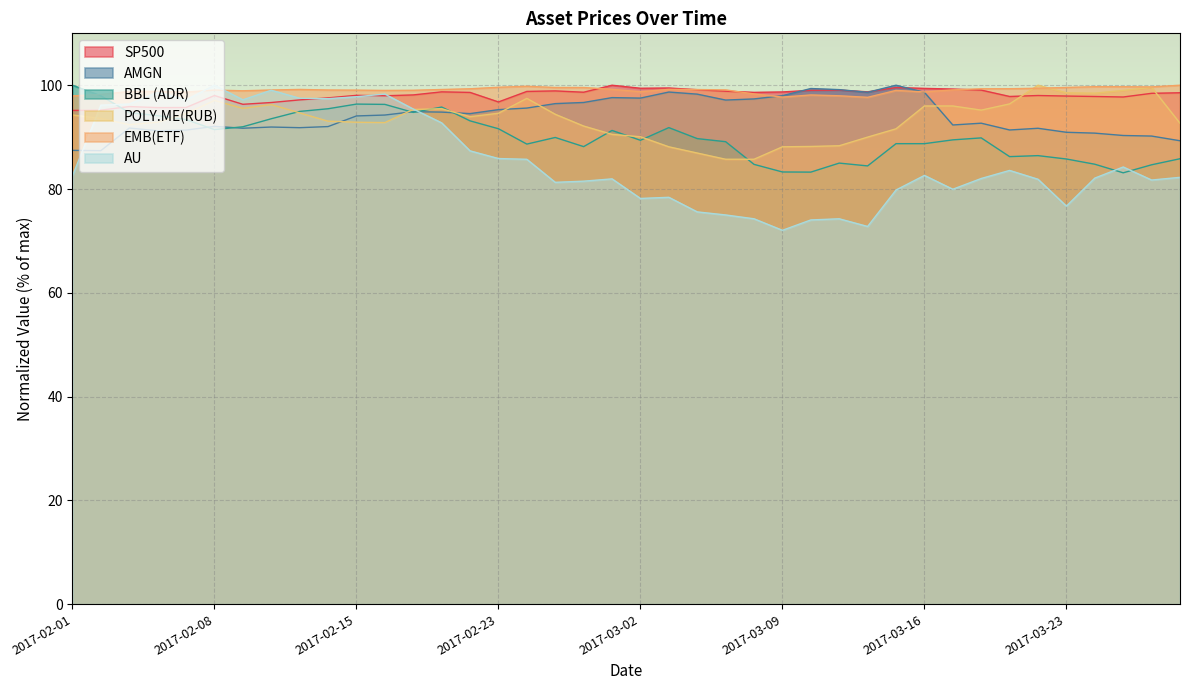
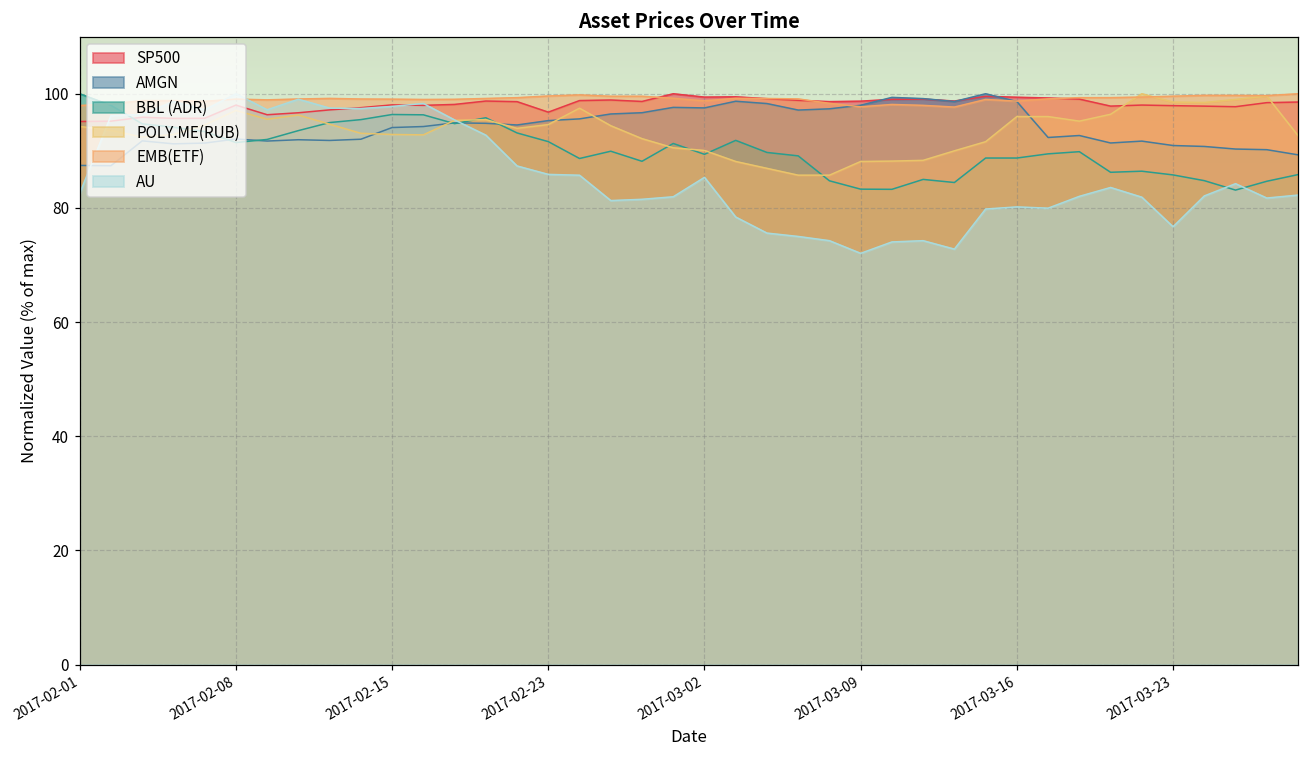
  {
    "SP500": {
      "2017-02-01": 95,
      "2017-02-23": 97,
      "2017-03-02": 99,
      "2017-03-09": 99,
      "2017-03-16": 99,
      "2017-03-23": 98
    },
    "AU": {
      "2017-02-01": 83,
      "2017-02-23": 86,
-     "2017-03-02": 78,
+     "2017-03-02": 85,
      "2017-03-09": 72,
-     "2017-03-16": 83,
+     "2017-03-16": 80,
      "2017-03-23": 77
    }
  }
